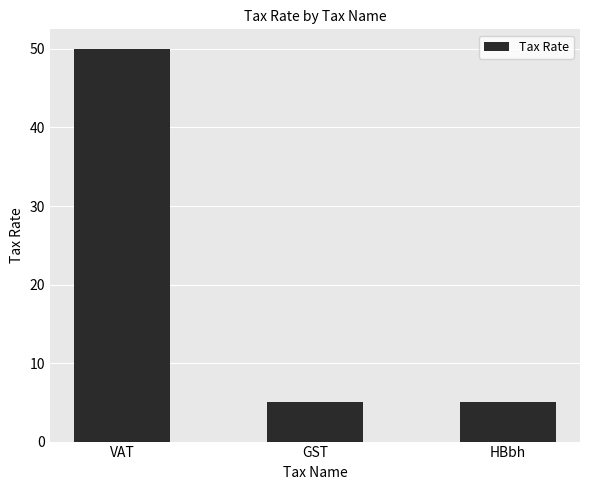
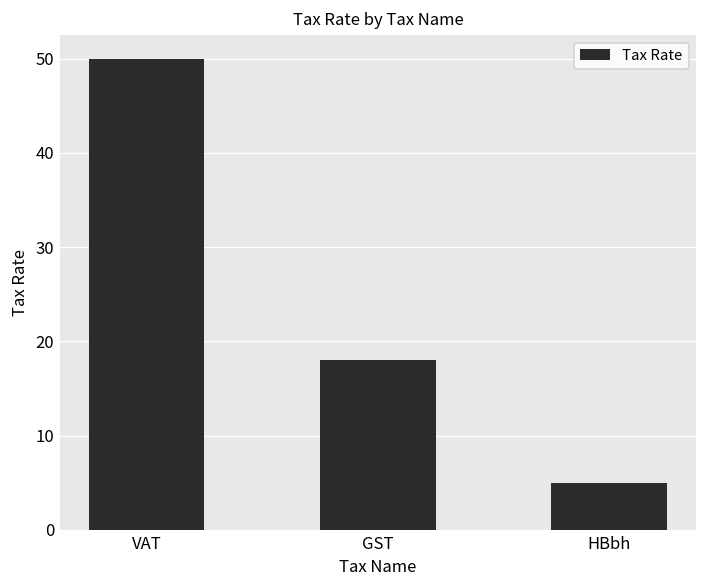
  {
    "VAT": 50,
-   "GST": 5,
+   "GST": 18,
    "HBbh": 5
  }
